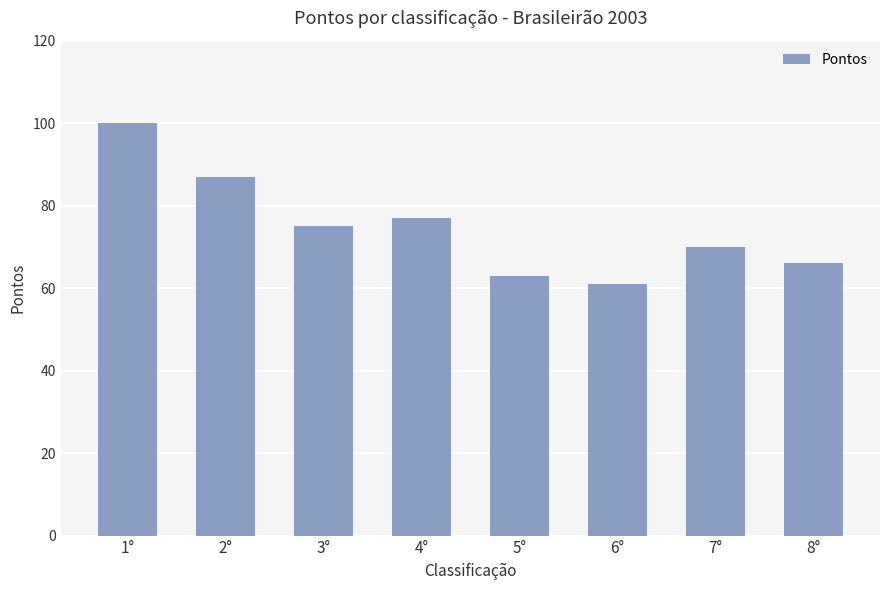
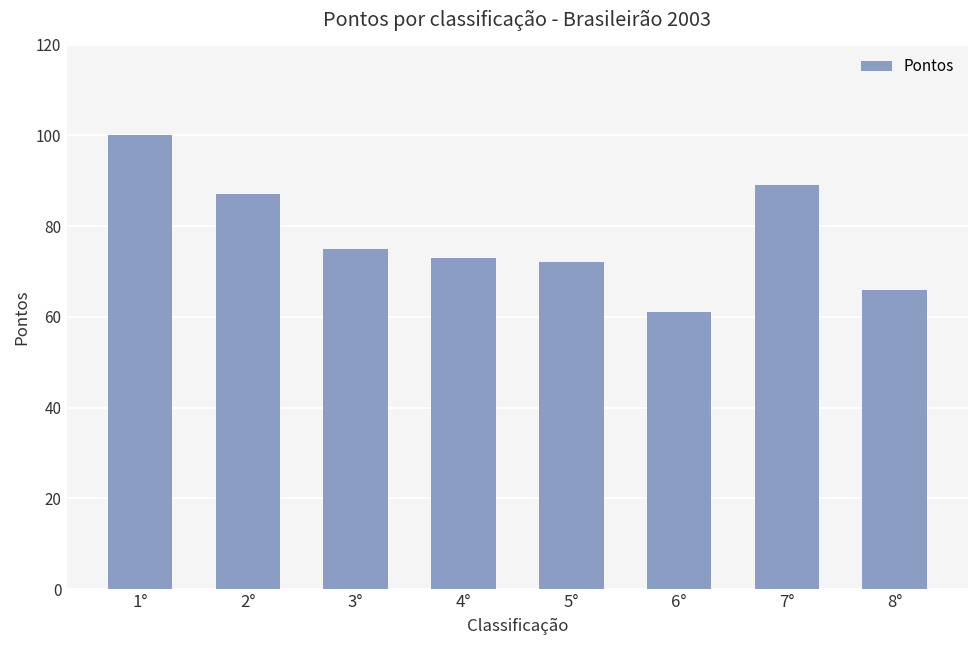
  {
    "1°": 100,
    "2°": 87,
    "3°": 75,
-   "4°": 77,
-   "5°": 63,
+   "4°": 73,
+   "5°": 72,
    "6°": 61,
-   "7°": 70,
+   "7°": 89,
    "8°": 66
  }
